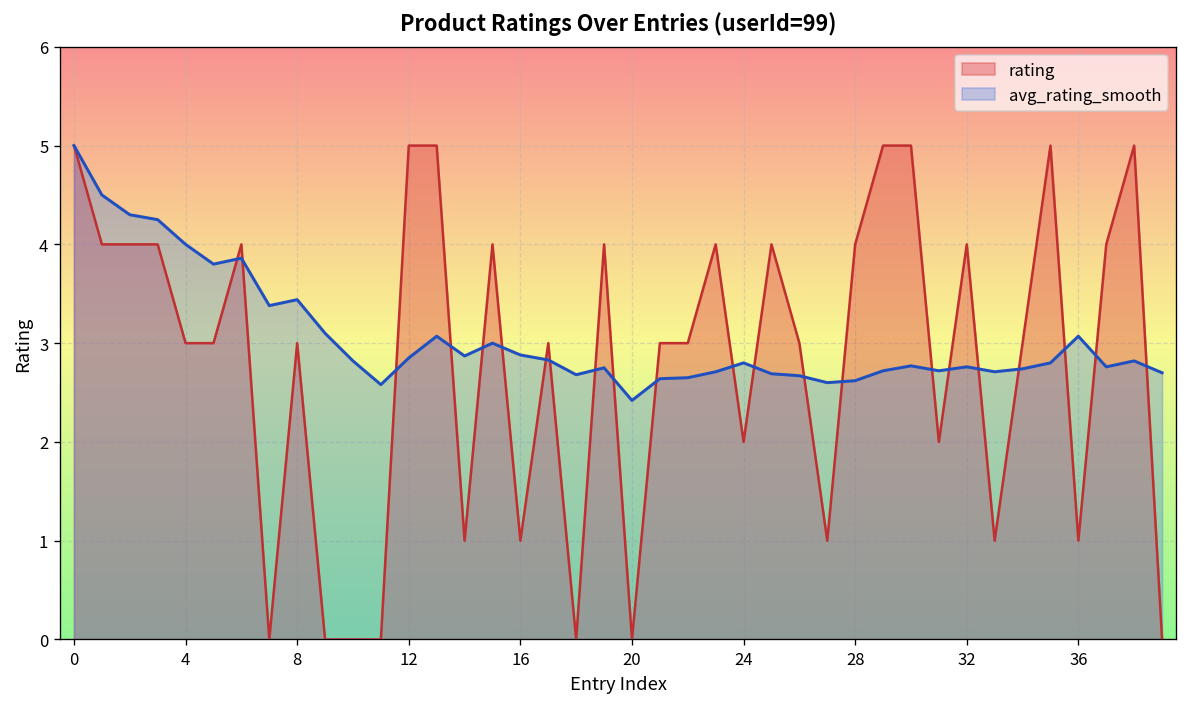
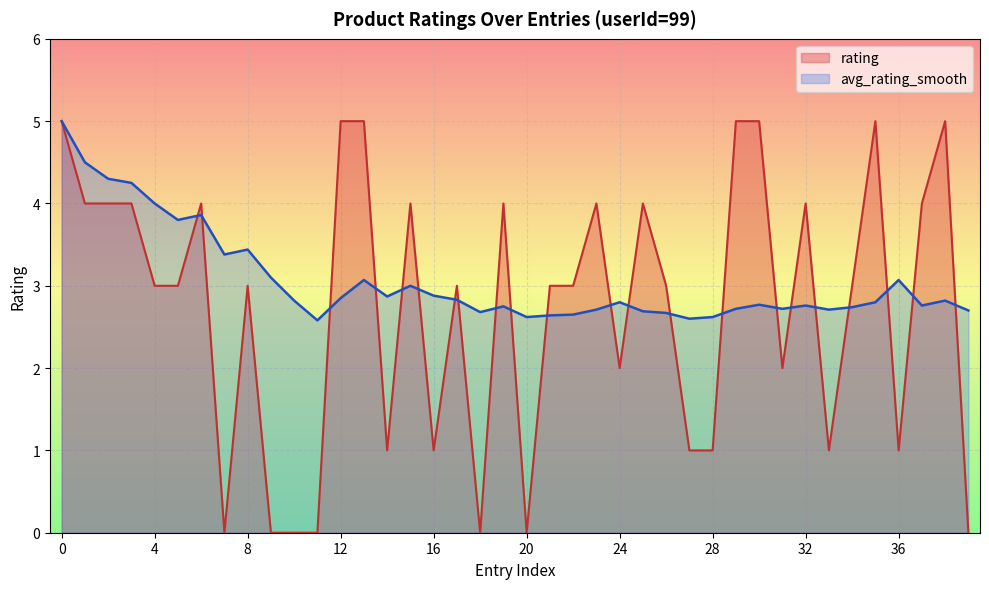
  {
    "rating": {
      "4": 3,
      "8": 3,
      "12": 5,
      "16": 1,
      "20": 0,
      "24": 2,
-     "28": 4,
+     "28": 1,
      "32": 4,
      "36": 1
    },
    "avg_rating_smooth": {
      "4": 4.0,
      "8": 3.4,
      "12": 2.9,
      "16": 2.9,
-     "20": 2.4,
+     "20": 2.6,
      "24": 2.8,
      "28": 2.6,
      "32": 2.8,
      "36": 3.1
    }
  }
